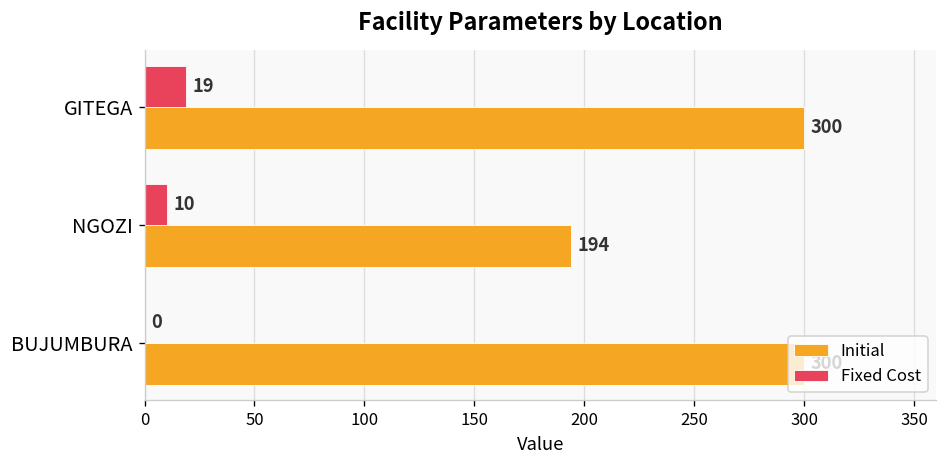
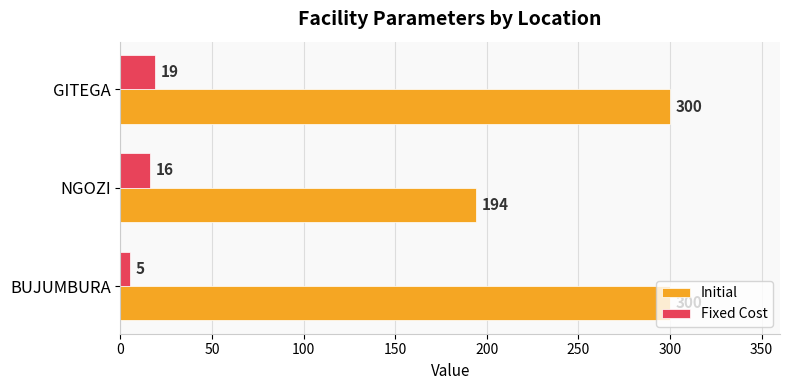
  {
    "Initial": {
      "GITEGA": 300,
      "NGOZI": 194
    },
    "Fixed Cost": {
      "GITEGA": 19,
-     "NGOZI": 10,
-     "BUJUMBURA": 0
+     "NGOZI": 16,
+     "BUJUMBURA": 5
    }
  }
